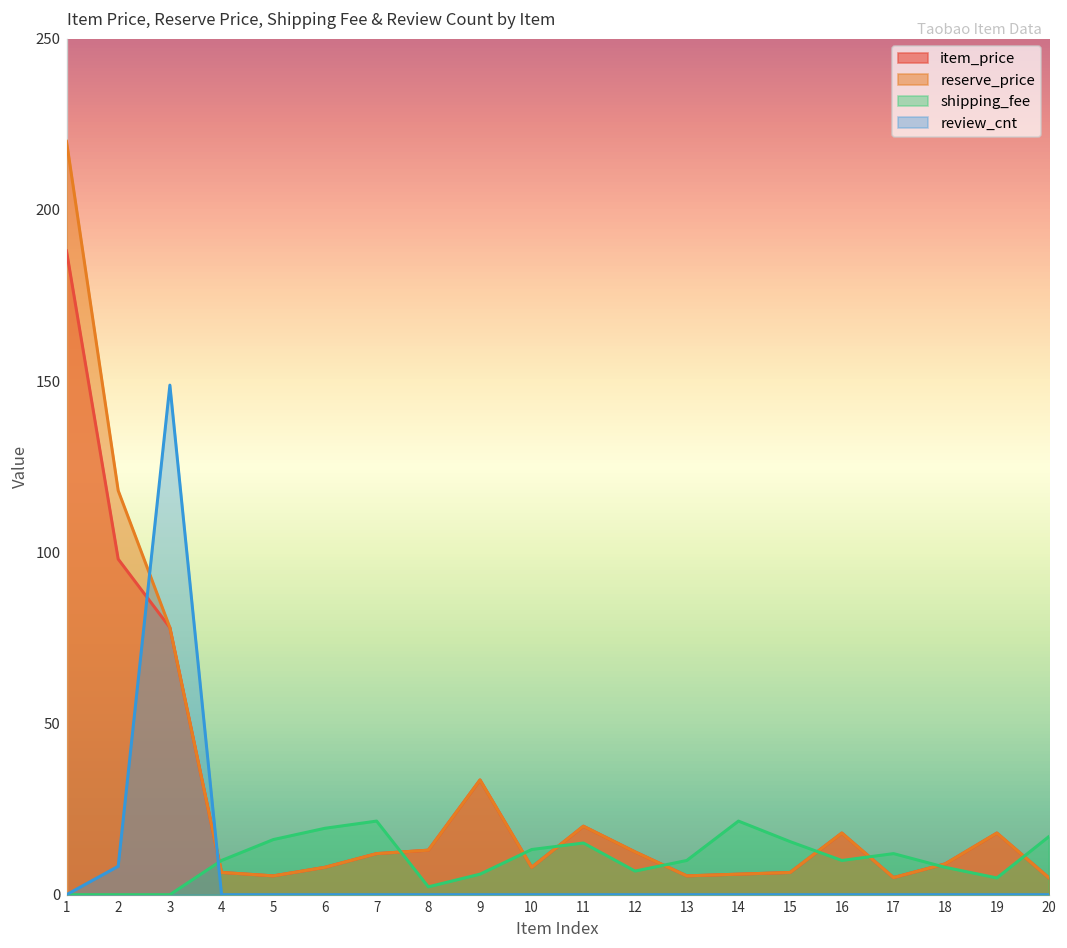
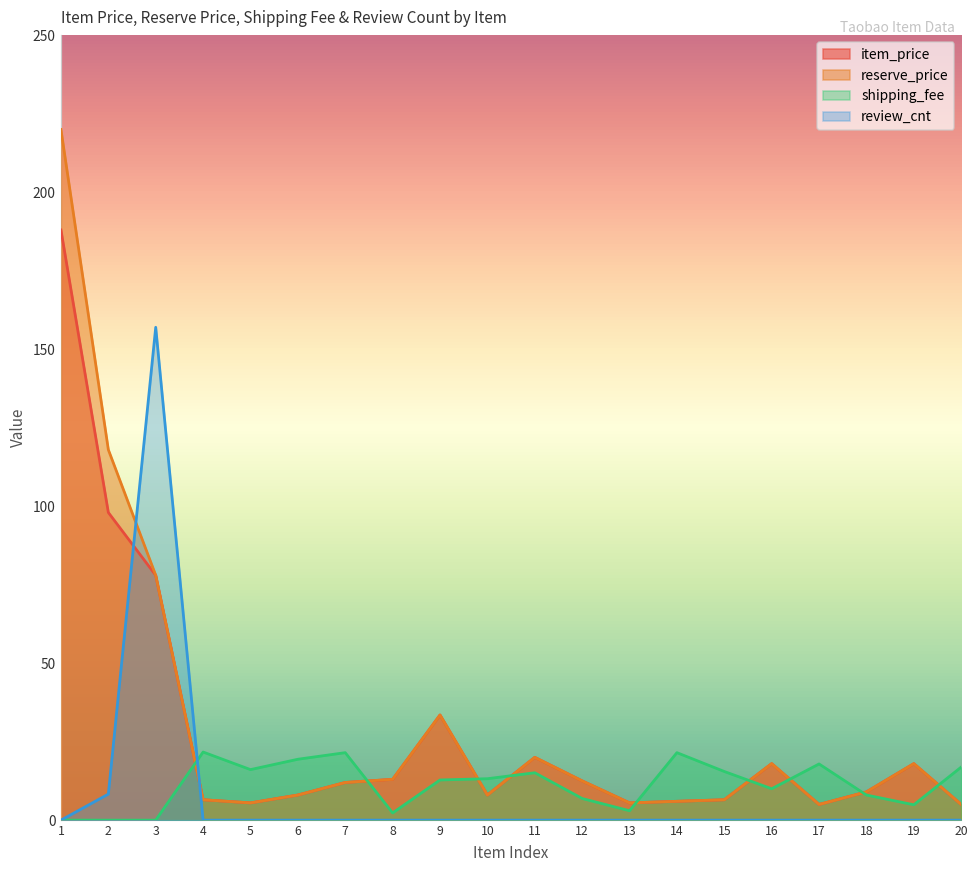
  {
    "shipping_fee": {
      "2": 0,
      "3": 0,
-     "4": 10,
+     "4": 22,
      "5": 16,
      "6": 19,
      "7": 22,
      "8": 2,
-     "9": 6,
+     "9": 13,
      "10": 13,
      "11": 15,
      "12": 7,
-     "13": 10,
+     "13": 3,
      "14": 22,
      "15": 16,
      "16": 10,
-     "17": 12,
+     "17": 18,
      "18": 8,
      "19": 5,
      "20": 17
    },
    "review_cnt": {
      "2": 8,
-     "3": 149,
+     "3": 157,
      "4": 0,
      "5": 0,
      "6": 0,
      "7": 0,
      "8": 0,
      "9": 0,
      "10": 0,
      "11": 0,
      "12": 0,
      "13": 0,
      "14": 0,
      "15": 0,
      "16": 0,
      "17": 0,
      "18": 0,
      "19": 0,
      "20": 0
    }
  }
